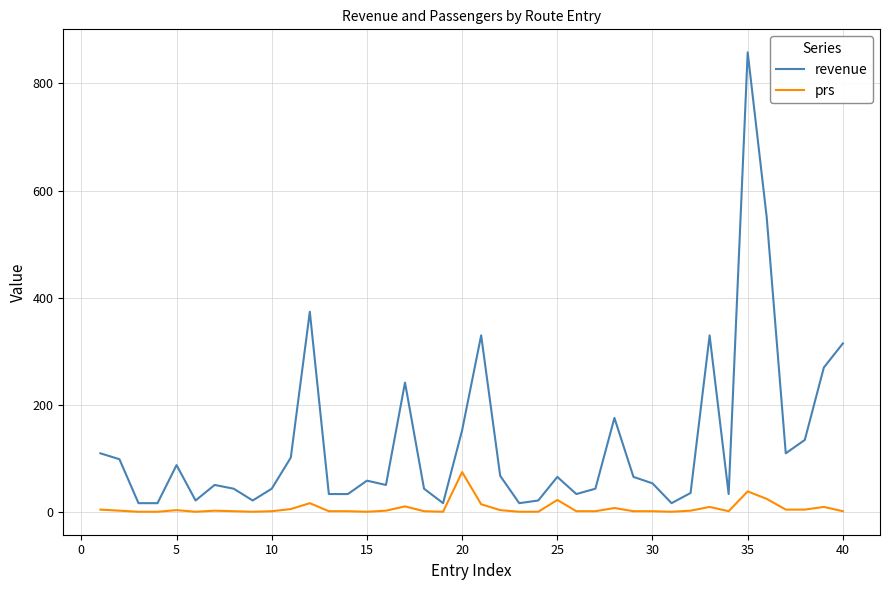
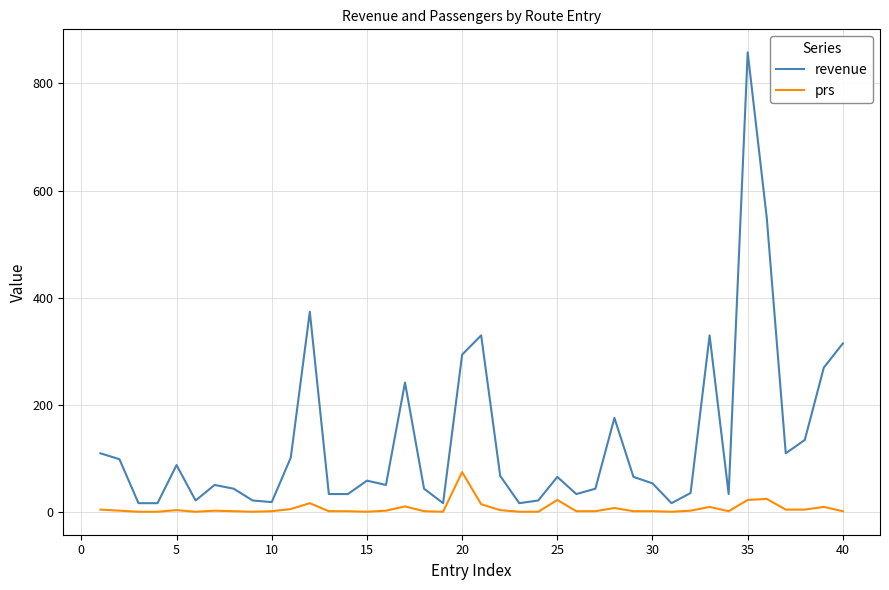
  {
    "revenue": {
      "5": 90,
-     "10": 40,
+     "10": 20,
      "15": 60,
-     "20": 150,
+     "20": 290,
      "25": 70,
      "30": 50,
      "35": 860,
      "40": 320
    },
    "prs": {
      "5": 0,
      "10": 0,
      "15": 0,
      "20": 80,
      "25": 20,
      "30": 0,
-     "35": 40,
+     "35": 20,
      "40": 0
    }
  }
